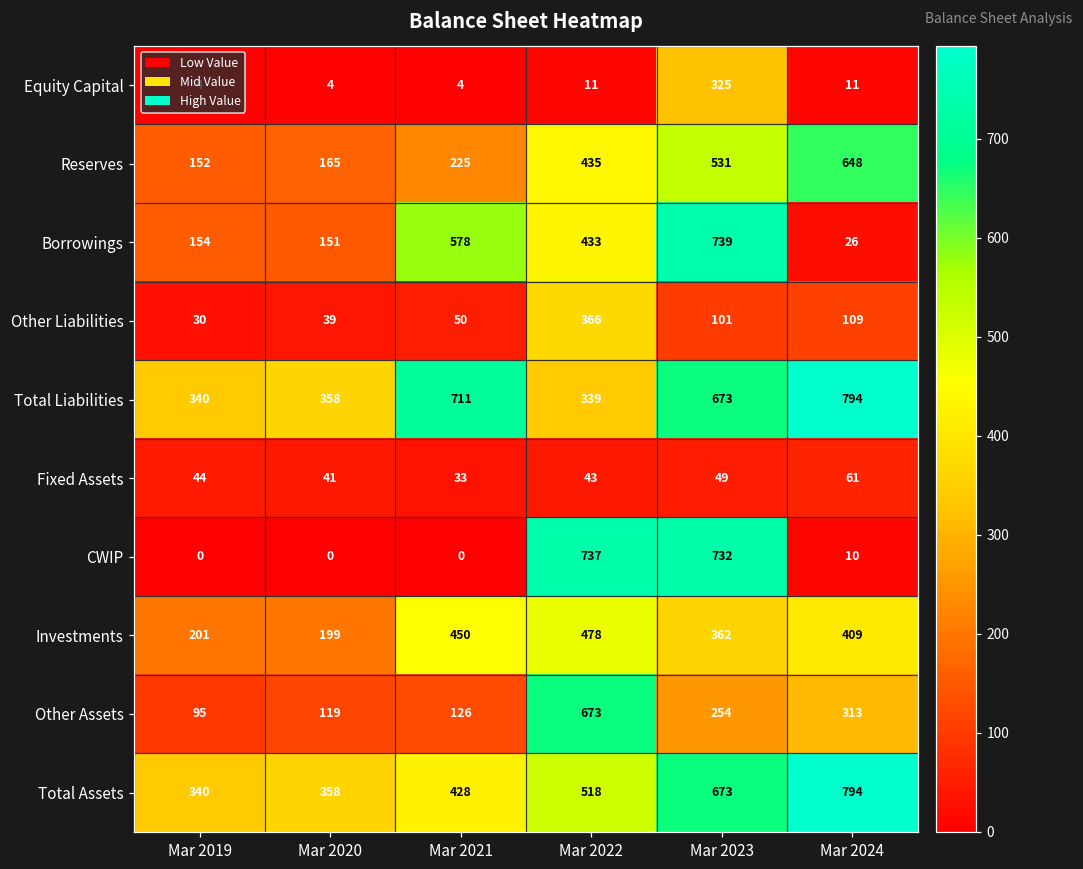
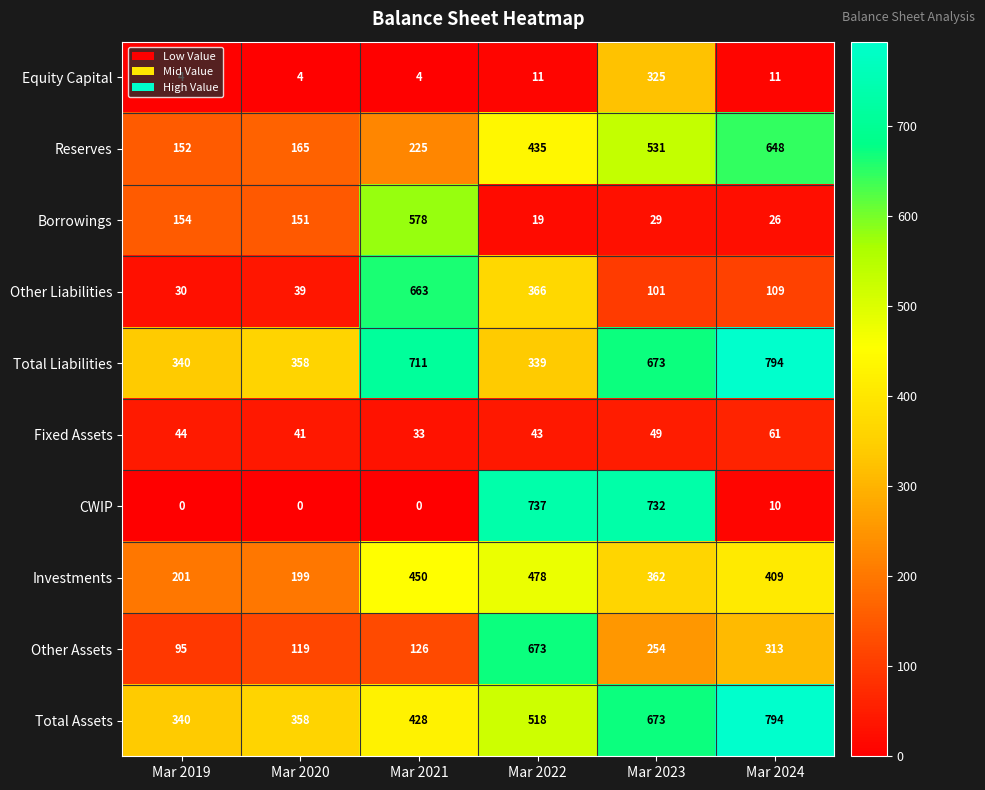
  {
    "Equity Capital": {
      "Mar 2020": 4,
      "Mar 2021": 4,
      "Mar 2022": 11,
      "Mar 2023": 325,
      "Mar 2024": 11
    },
    "Reserves": {
      "Mar 2019": 152,
      "Mar 2020": 165,
      "Mar 2021": 225,
      "Mar 2022": 435,
      "Mar 2023": 531,
      "Mar 2024": 648
    },
    "Borrowings": {
      "Mar 2019": 154,
      "Mar 2020": 151,
      "Mar 2021": 578,
-     "Mar 2022": 433,
-     "Mar 2023": 739,
+     "Mar 2022": 19,
+     "Mar 2023": 29,
      "Mar 2024": 26
    },
    "Other Liabilities": {
      "Mar 2019": 30,
      "Mar 2020": 39,
-     "Mar 2021": 50,
+     "Mar 2021": 663,
      "Mar 2022": 366,
      "Mar 2023": 101,
      "Mar 2024": 109
    },
    "Total Liabilities": {
      "Mar 2019": 340,
      "Mar 2020": 358,
      "Mar 2021": 711,
      "Mar 2022": 339,
      "Mar 2023": 673,
      "Mar 2024": 794
    },
    "Fixed Assets": {
      "Mar 2019": 44,
      "Mar 2020": 41,
      "Mar 2021": 33,
      "Mar 2022": 43,
      "Mar 2023": 49,
      "Mar 2024": 61
    },
    "CWIP": {
      "Mar 2019": 0,
      "Mar 2020": 0,
      "Mar 2021": 0,
      "Mar 2022": 737,
      "Mar 2023": 732,
      "Mar 2024": 10
    },
    "Investments": {
      "Mar 2019": 201,
      "Mar 2020": 199,
      "Mar 2021": 450,
      "Mar 2022": 478,
      "Mar 2023": 362,
      "Mar 2024": 409
    },
    "Other Assets": {
      "Mar 2019": 95,
      "Mar 2020": 119,
      "Mar 2021": 126,
      "Mar 2022": 673,
      "Mar 2023": 254,
      "Mar 2024": 313
    },
    "Total Assets": {
      "Mar 2019": 340,
      "Mar 2020": 358,
      "Mar 2021": 428,
      "Mar 2022": 518,
      "Mar 2023": 673,
      "Mar 2024": 794
    }
  }
